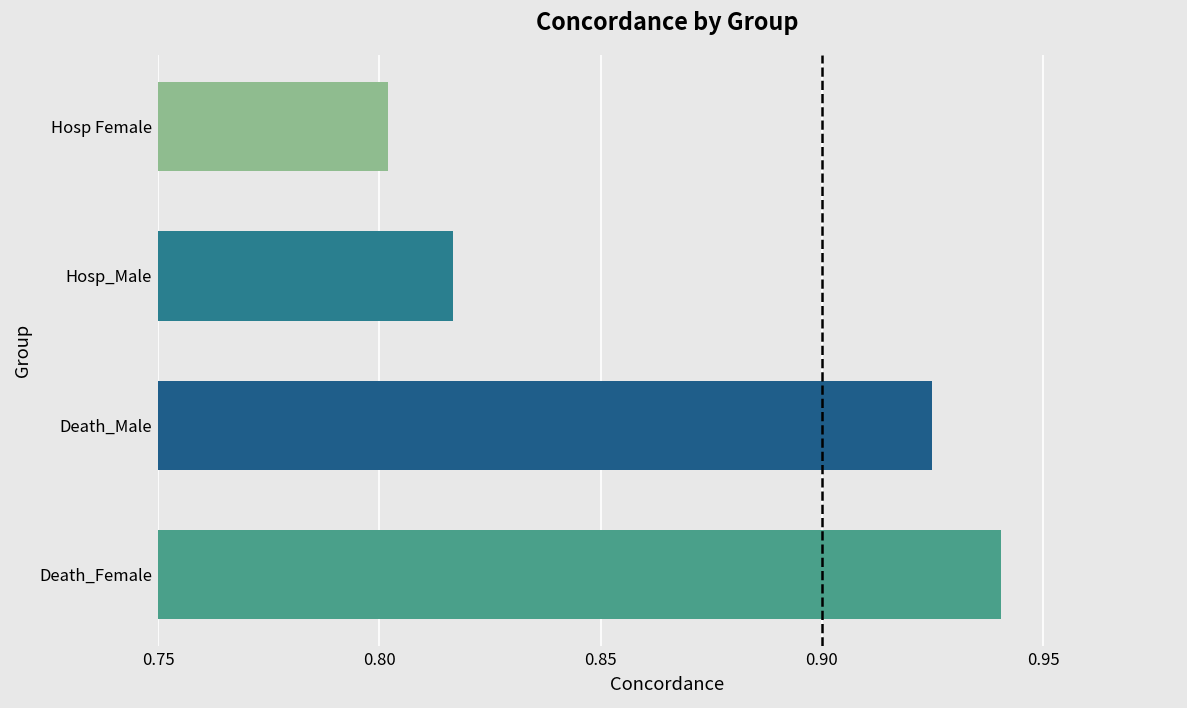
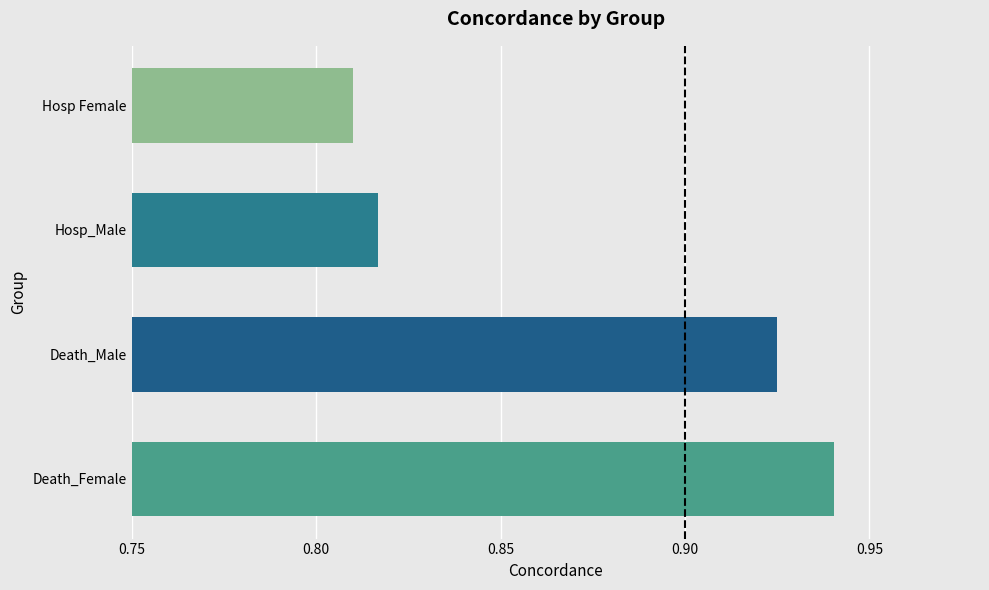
  {
-   "Hosp Female": 0.802,
+   "Hosp Female": 0.810,
    "Hosp_Male": 0.817,
    "Death_Male": 0.925,
    "Death_Female": 0.940
  }
